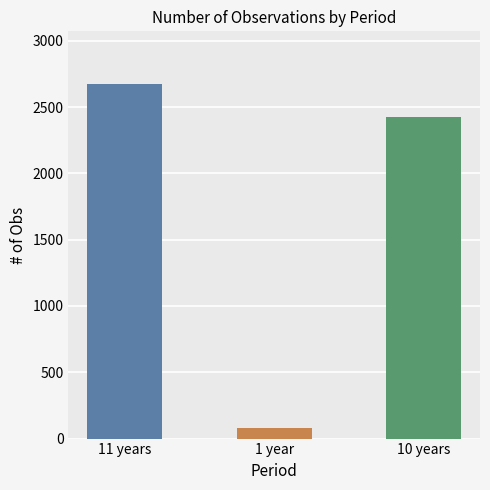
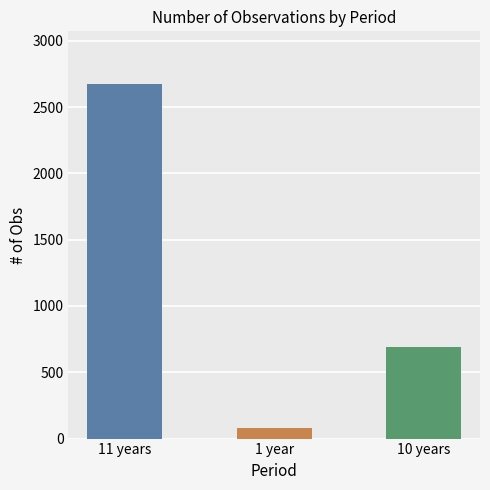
  {
    "11 years": 2670,
    "1 year": 80,
-   "10 years": 2420
+   "10 years": 690
  }
